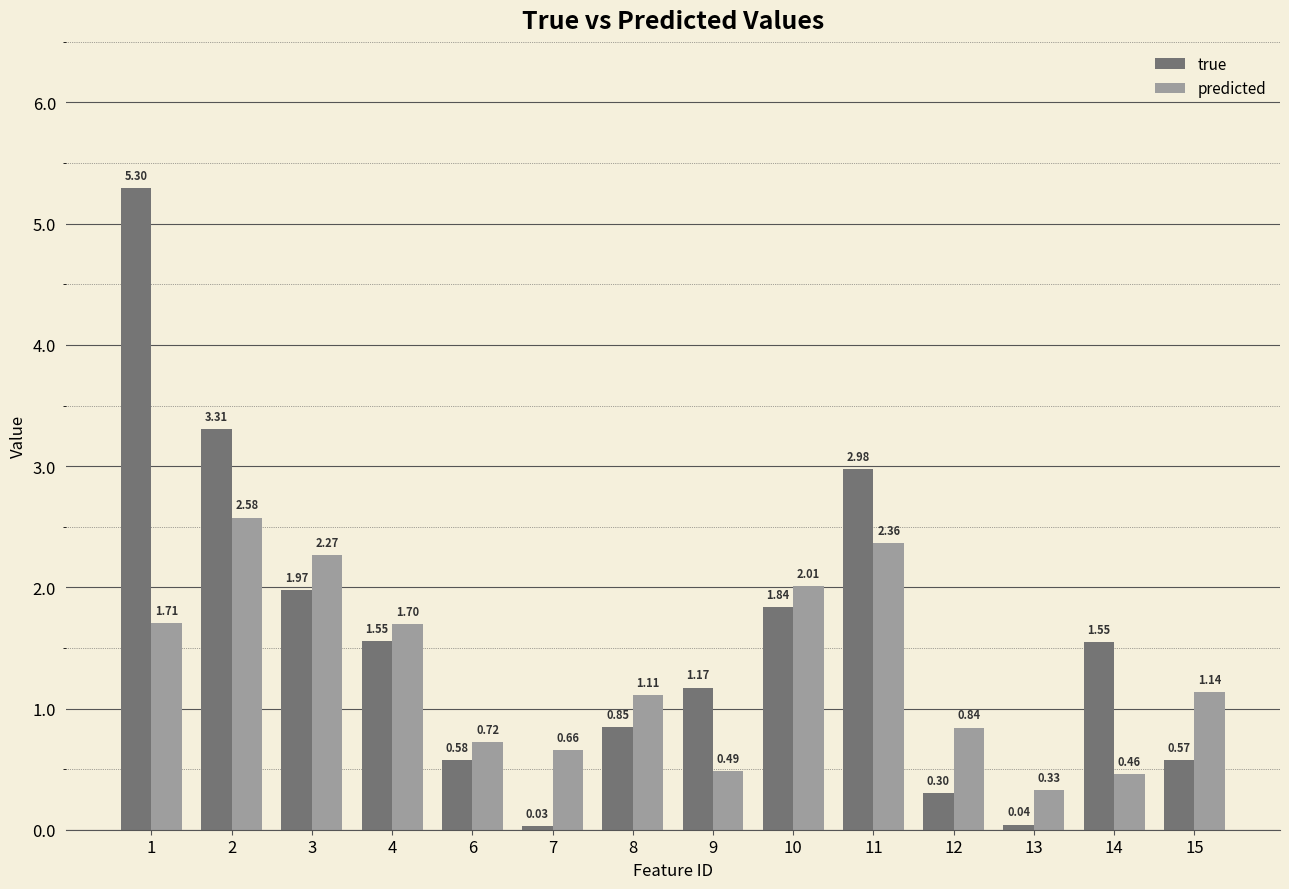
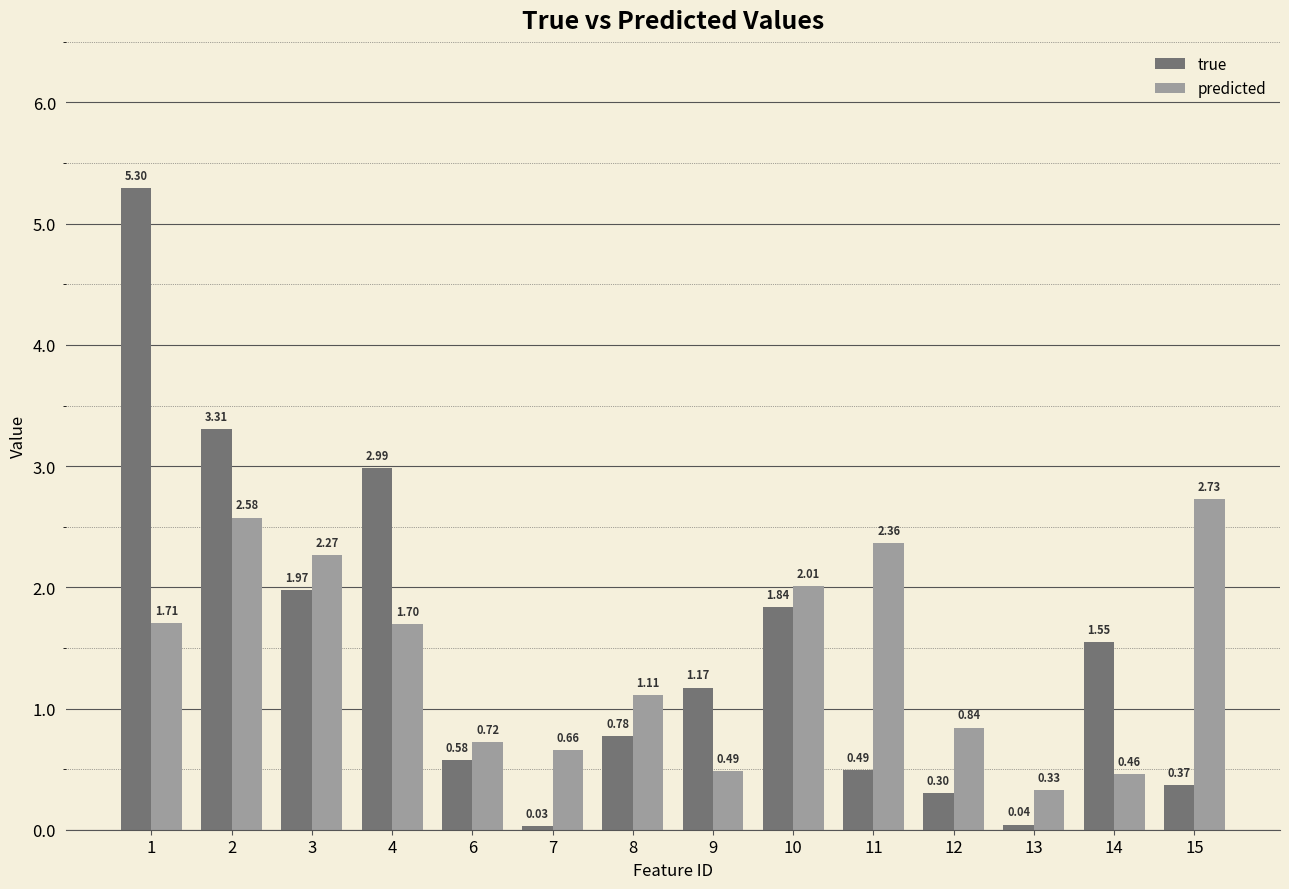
  {
    "true": {
      "1": 5.30,
      "2": 3.31,
      "3": 1.97,
-     "4": 1.55,
+     "4": 2.99,
      "6": 0.58,
      "7": 0.03,
-     "8": 0.85,
+     "8": 0.78,
      "9": 1.17,
      "10": 1.84,
-     "11": 2.98,
+     "11": 0.49,
      "12": 0.30,
      "13": 0.04,
      "14": 1.55,
-     "15": 0.57
+     "15": 0.37
    },
    "predicted": {
      "1": 1.71,
      "2": 2.58,
      "3": 2.27,
      "4": 1.70,
      "6": 0.72,
      "7": 0.66,
      "8": 1.11,
      "9": 0.49,
      "10": 2.01,
      "11": 2.36,
      "12": 0.84,
      "13": 0.33,
      "14": 0.46,
-     "15": 1.14
+     "15": 2.73
    }
  }
